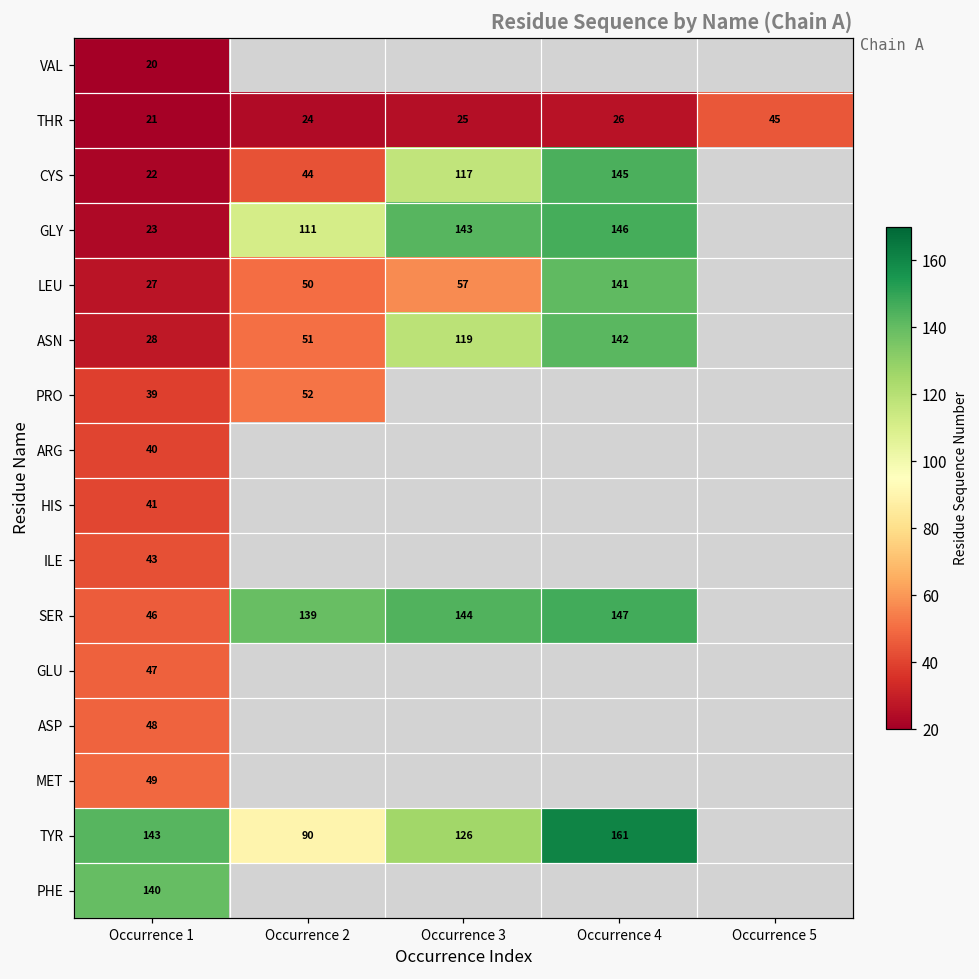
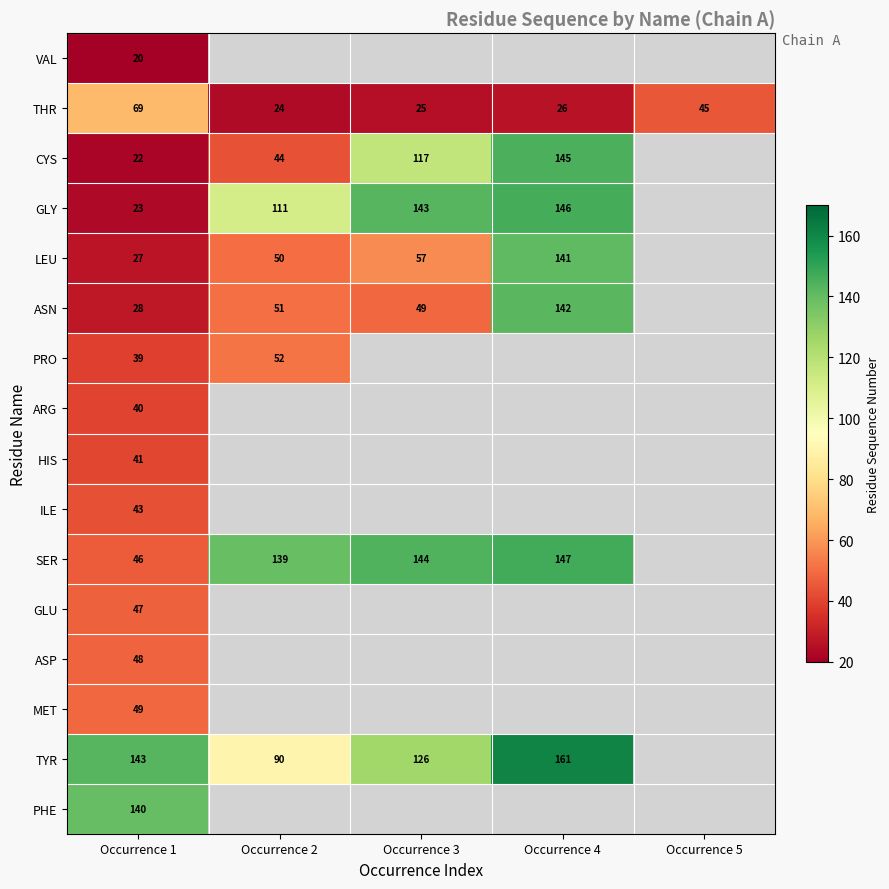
  {
    "VAL": {
      "Occurrence 1": 20
    },
    "THR": {
-     "Occurrence 1": 21,
+     "Occurrence 1": 69,
      "Occurrence 2": 24,
      "Occurrence 3": 25,
      "Occurrence 4": 26,
      "Occurrence 5": 45
    },
    "CYS": {
      "Occurrence 1": 22,
      "Occurrence 2": 44,
      "Occurrence 3": 117,
      "Occurrence 4": 145
    },
    "GLY": {
      "Occurrence 1": 23,
      "Occurrence 2": 111,
      "Occurrence 3": 143,
      "Occurrence 4": 146
    },
    "LEU": {
      "Occurrence 1": 27,
      "Occurrence 2": 50,
      "Occurrence 3": 57,
      "Occurrence 4": 141
    },
    "ASN": {
      "Occurrence 1": 28,
      "Occurrence 2": 51,
-     "Occurrence 3": 119,
+     "Occurrence 3": 49,
      "Occurrence 4": 142
    },
    "PRO": {
      "Occurrence 1": 39,
      "Occurrence 2": 52
    },
    "ARG": {
      "Occurrence 1": 40
    },
    "HIS": {
      "Occurrence 1": 41
    },
    "ILE": {
      "Occurrence 1": 43
    },
    "SER": {
      "Occurrence 1": 46,
      "Occurrence 2": 139,
      "Occurrence 3": 144,
      "Occurrence 4": 147
    },
    "GLU": {
      "Occurrence 1": 47
    },
    "ASP": {
      "Occurrence 1": 48
    },
    "MET": {
      "Occurrence 1": 49
    },
    "TYR": {
      "Occurrence 1": 143,
      "Occurrence 2": 90,
      "Occurrence 3": 126,
      "Occurrence 4": 161
    },
    "PHE": {
      "Occurrence 1": 140
    }
  }
